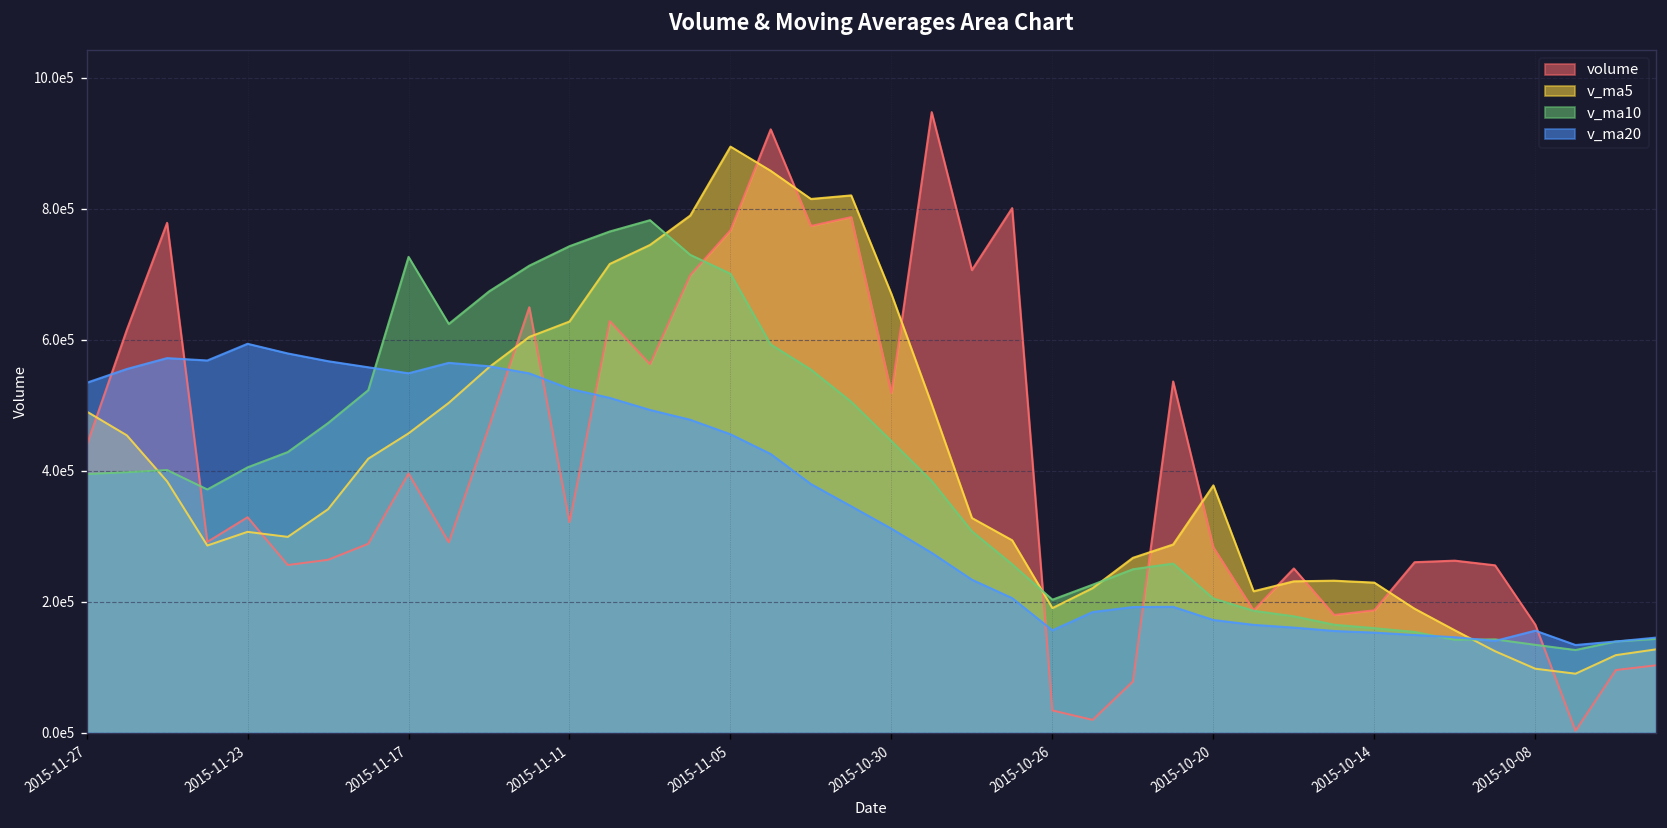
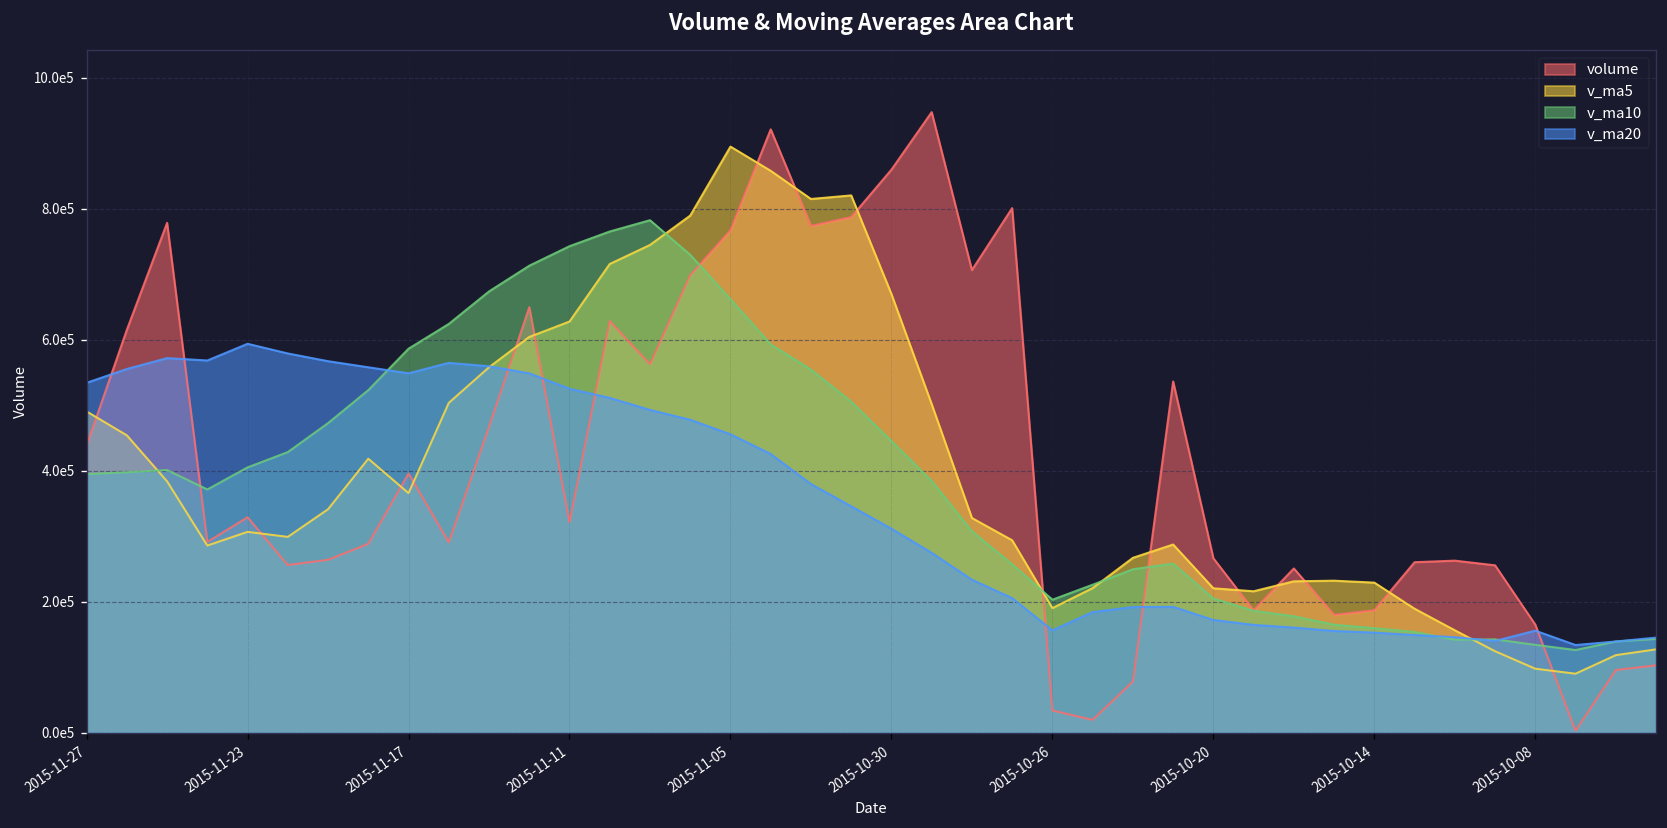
  {
    "volume": {
      "2015-11-27": 440000,
      "2015-11-23": 330000,
      "2015-11-17": 400000,
      "2015-11-11": 320000,
      "2015-11-05": 770000,
-     "2015-10-30": 520000,
+     "2015-10-30": 860000,
      "2015-10-26": 30000,
-     "2015-10-20": 280000,
+     "2015-10-20": 270000,
      "2015-10-14": 190000,
      "2015-10-08": 170000
    },
    "v_ma5": {
      "2015-11-27": 490000,
      "2015-11-23": 310000,
-     "2015-11-17": 460000,
+     "2015-11-17": 370000,
      "2015-11-11": 630000,
      "2015-11-05": 900000,
      "2015-10-30": 670000,
      "2015-10-26": 190000,
-     "2015-10-20": 380000,
+     "2015-10-20": 220000,
      "2015-10-14": 230000,
      "2015-10-08": 100000
    },
    "v_ma10": {
      "2015-11-27": 400000,
      "2015-11-23": 410000,
-     "2015-11-17": 730000,
+     "2015-11-17": 590000,
      "2015-11-11": 740000,
-     "2015-11-05": 700000,
+     "2015-11-05": 660000,
      "2015-10-30": 450000,
      "2015-10-26": 200000,
      "2015-10-20": 210000,
      "2015-10-14": 160000,
      "2015-10-08": 130000
    },
    "v_ma20": {
      "2015-11-27": 530000,
      "2015-11-23": 590000,
      "2015-11-17": 550000,
      "2015-11-11": 530000,
      "2015-11-05": 460000,
      "2015-10-30": 310000,
      "2015-10-26": 160000,
      "2015-10-20": 170000,
      "2015-10-14": 150000,
      "2015-10-08": 160000
    }
  }
